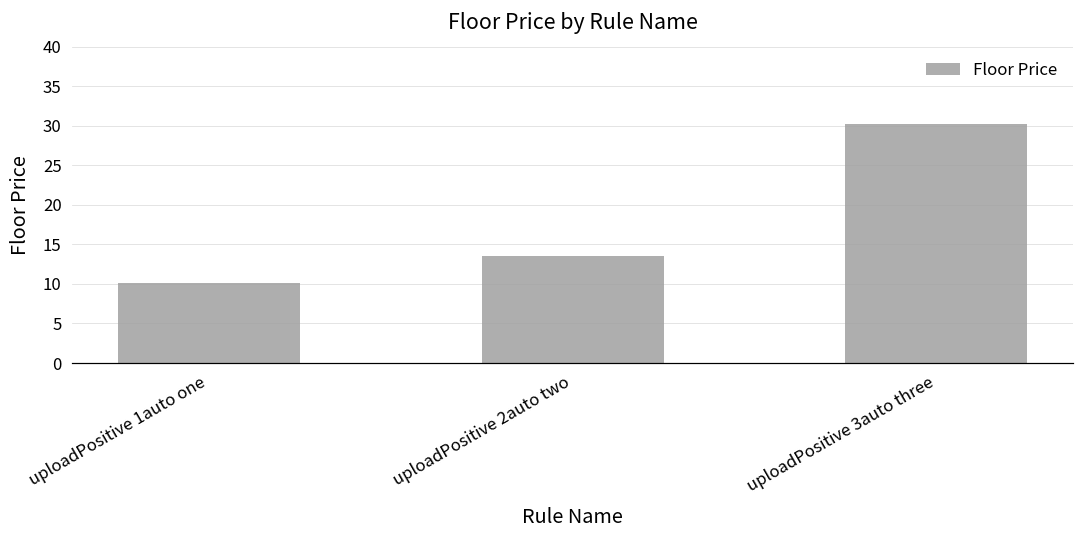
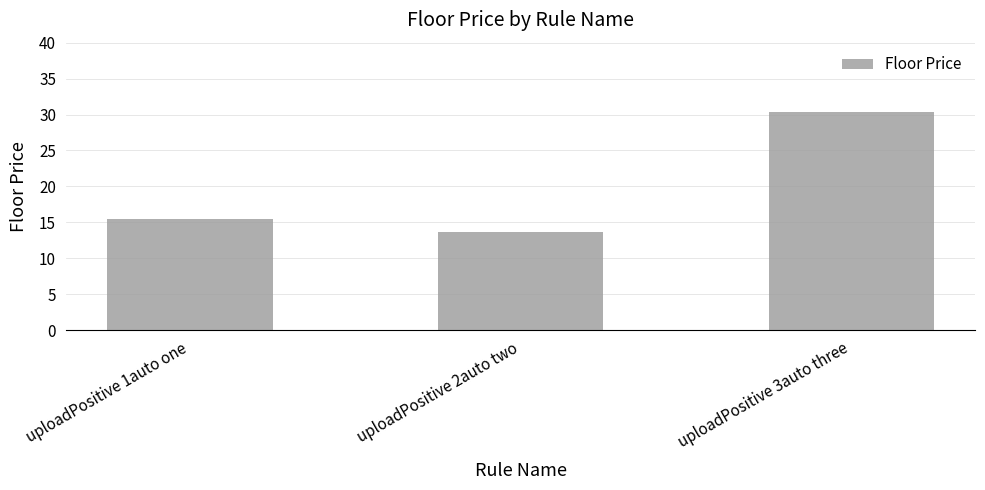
  {
-   "uploadPositive 1auto one": 10,
+   "uploadPositive 1auto one": 15,
    "uploadPositive 2auto two": 14,
    "uploadPositive 3auto three": 30
  }
